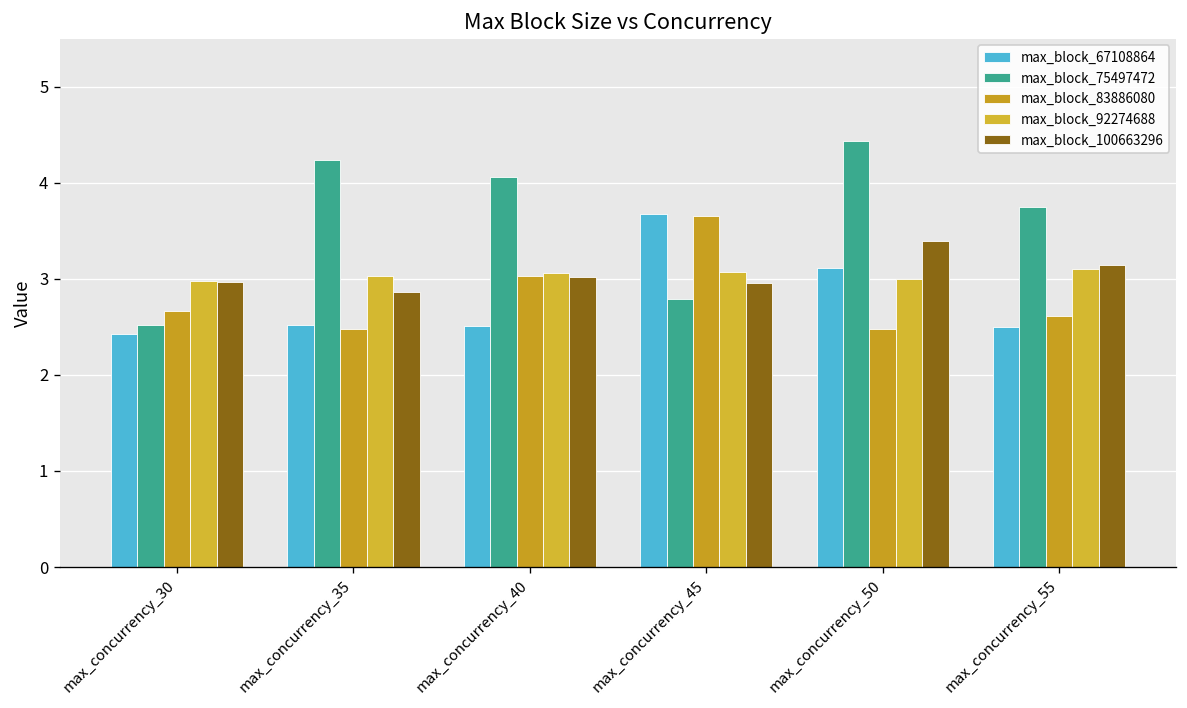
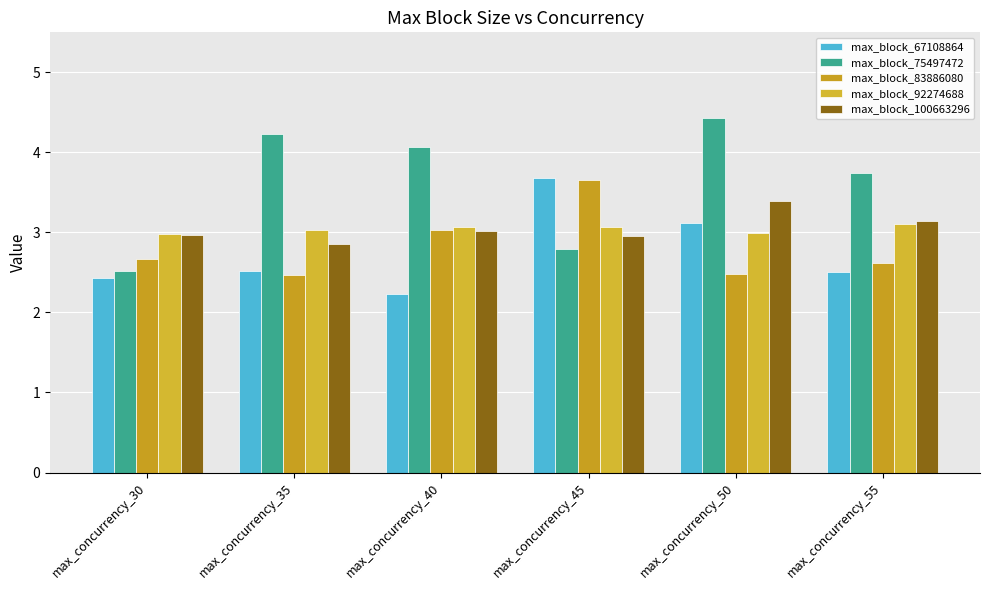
  {
    "max_block_67108864": {
      "max_concurrency_30": 2.4,
      "max_concurrency_35": 2.5,
-     "max_concurrency_40": 2.5,
+     "max_concurrency_40": 2.2,
      "max_concurrency_45": 3.7,
      "max_concurrency_50": 3.1,
      "max_concurrency_55": 2.5
    },
    "max_block_75497472": {
      "max_concurrency_30": 2.5,
      "max_concurrency_35": 4.2,
      "max_concurrency_40": 4.1,
      "max_concurrency_45": 2.8,
      "max_concurrency_50": 4.4,
      "max_concurrency_55": 3.7
    },
    "max_block_100663296": {
      "max_concurrency_30": 3.0,
      "max_concurrency_35": 2.9,
      "max_concurrency_40": 3.0,
      "max_concurrency_45": 3.0,
      "max_concurrency_50": 3.4,
      "max_concurrency_55": 3.1
    }
  }
